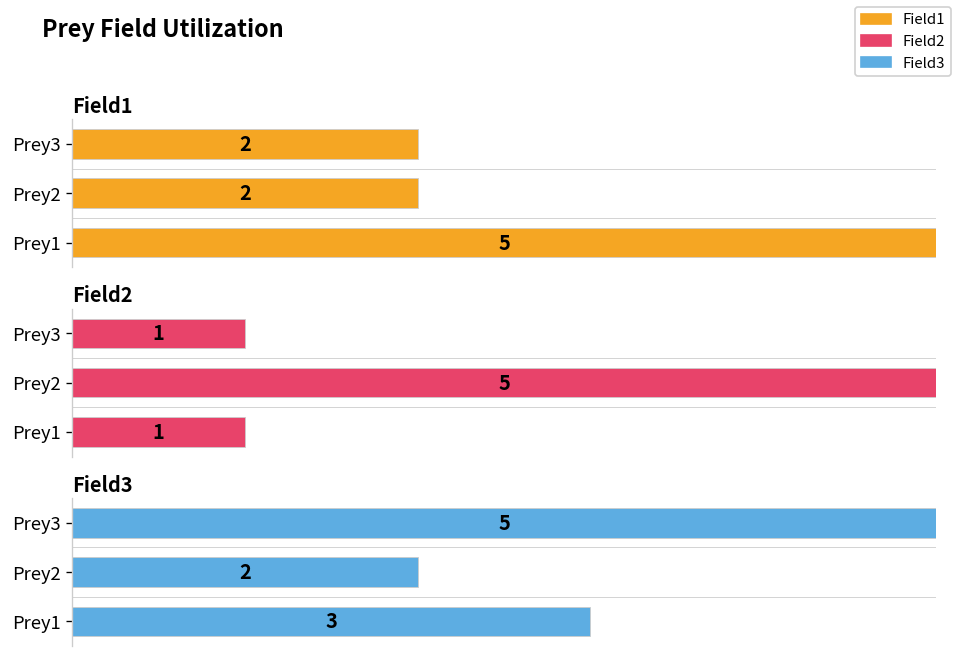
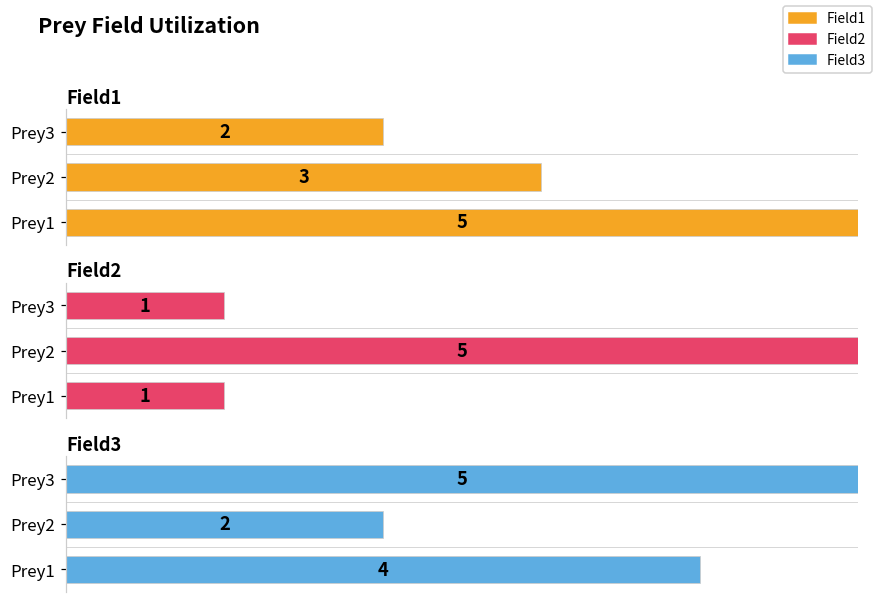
  {
    "Field1": {
      "Prey3": 2,
-     "Prey2": 2,
+     "Prey2": 3,
      "Prey1": 5
    },
    "Field2": {
      "Prey3": 1,
      "Prey2": 5,
      "Prey1": 1
    },
    "Field3": {
      "Prey3": 5,
      "Prey2": 2,
-     "Prey1": 3
+     "Prey1": 4
    }
  }
